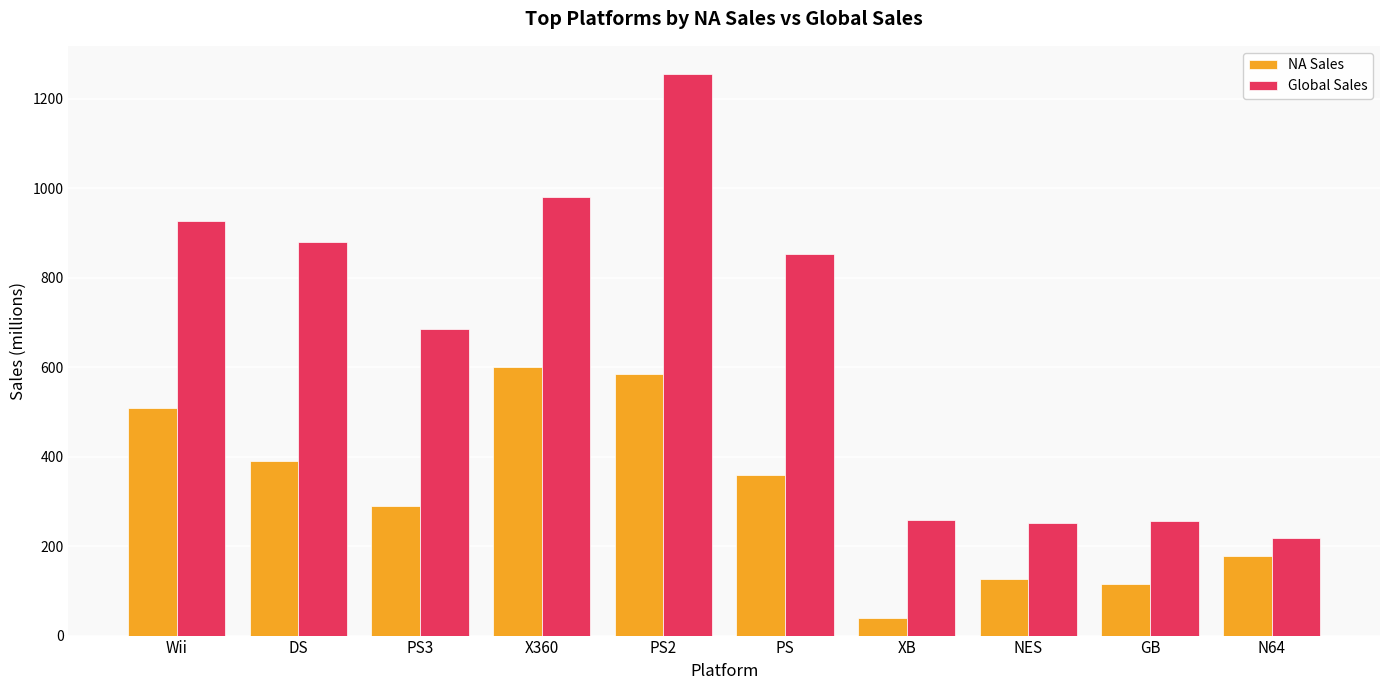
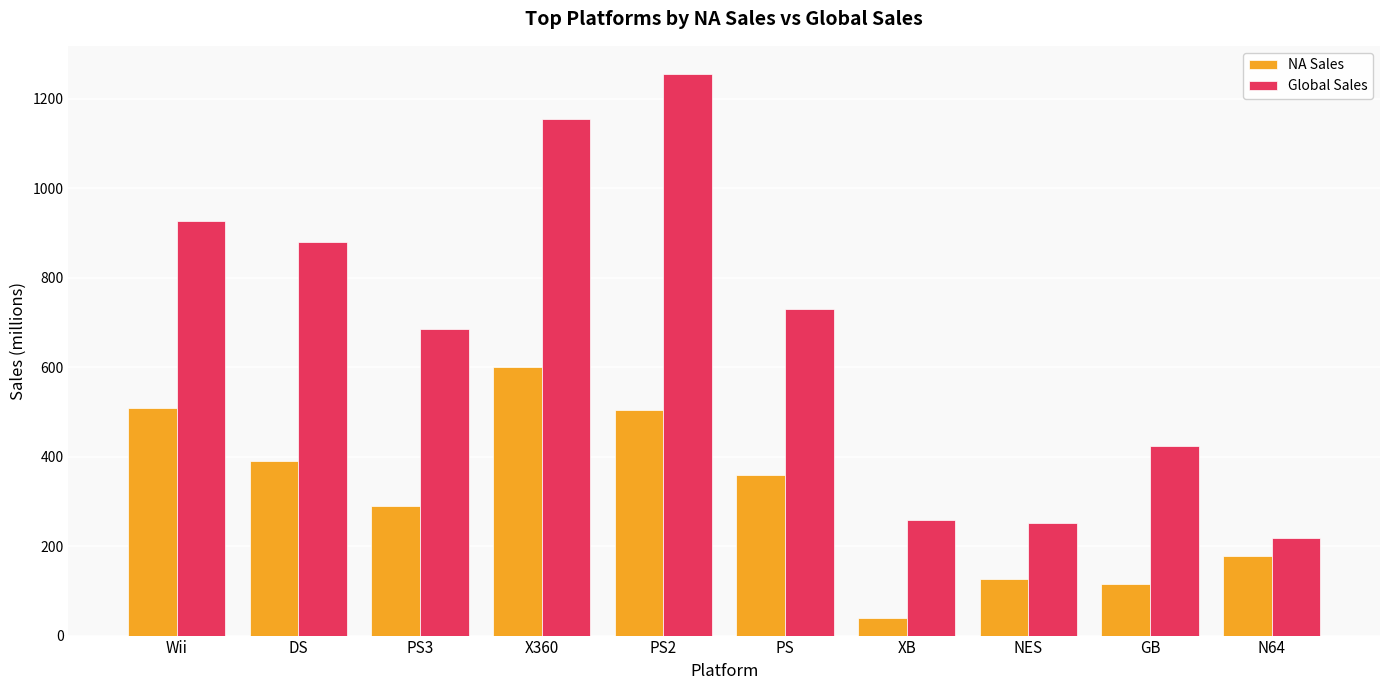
  {
    "NA Sales": {
      "Wii": 510,
      "DS": 390,
      "PS3": 290,
      "X360": 600,
-     "PS2": 580,
+     "PS2": 500,
      "PS": 360,
      "XB": 40,
      "NES": 130,
      "GB": 110,
      "N64": 180
    },
    "Global Sales": {
      "Wii": 930,
      "DS": 880,
      "PS3": 690,
-     "X360": 980,
+     "X360": 1150,
      "PS2": 1260,
-     "PS": 850,
+     "PS": 730,
      "XB": 260,
      "NES": 250,
-     "GB": 260,
+     "GB": 420,
      "N64": 220
    }
  }
